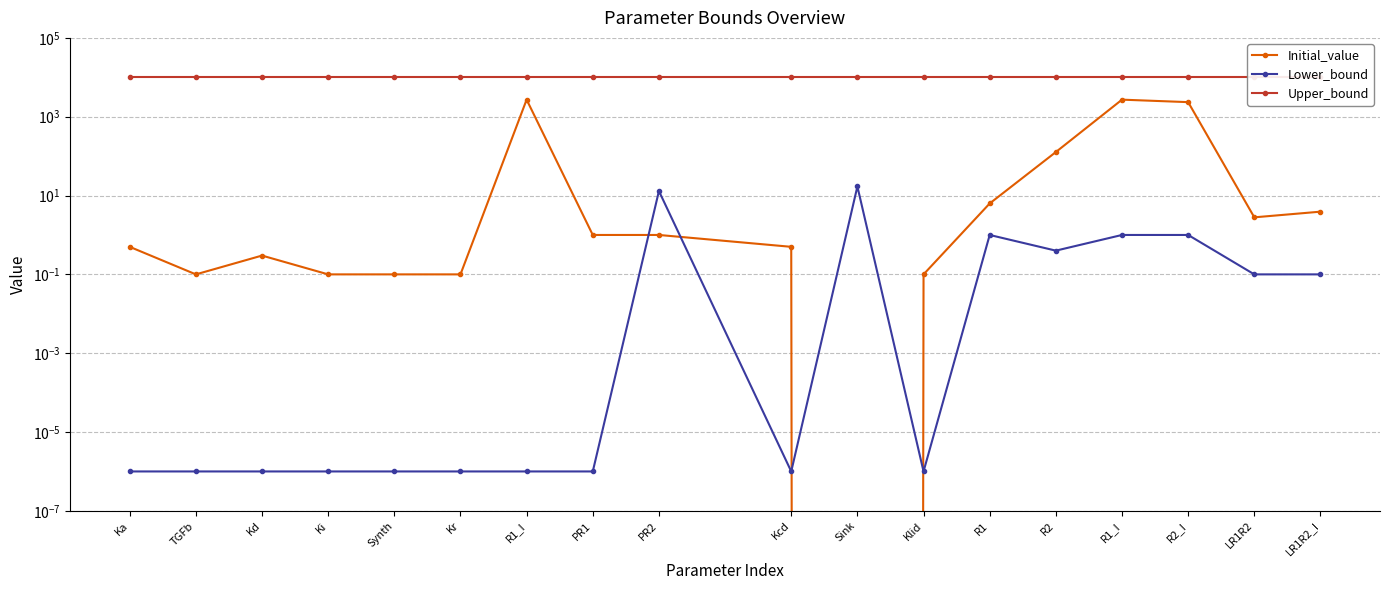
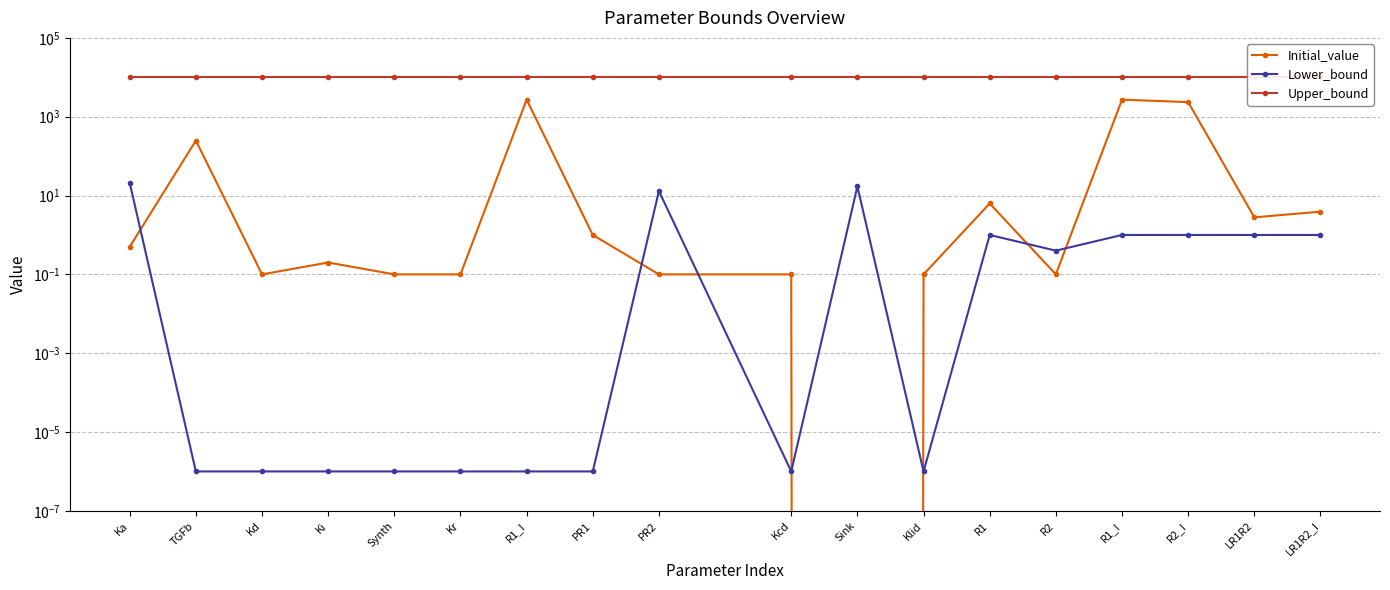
  {
    "Initial_value": {
      "Ka": 0.5,
-     "TGFb": 0.1,
-     "Kd": 0.3,
-     "Ki": 0.1,
+     "TGFb": 200,
+     "Kd": 0.1,
+     "Ki": 0.2,
      "Synth": 0.1,
      "Kr": 0.1,
      "PR1": 1.0,
-     "PR2": 1.0,
-     "Kcd": 0.5,
+     "PR2": 0.1,
+     "Kcd": 0.1,
      "Klid": 0.1,
      "R1": 6,
-     "R2": 130,
+     "R2": 0.1,
      "R2_I": 2000,
      "LR1R2": 3,
      "LR1R2_I": 4
    },
    "Lower_bound": {
-     "Ka": 0,
+     "Ka": 20,
      "TGFb": 0.0000010,
      "Kd": 0.0000010,
      "Ki": 0.0000010,
      "Synth": 0.0000010,
      "Kr": 0.0000010,
      "PR1": 0.0000010,
      "PR2": 13,
      "Kcd": 0.0000010,
      "Sink": 17,
      "Klid": 0.0000010,
      "R1": 1.0,
      "R2": 0.4,
      "R2_I": 1.0,
-     "LR1R2": 0.1,
-     "LR1R2_I": 0.1
+     "LR1R2": 1.0,
+     "LR1R2_I": 1.0
    },
    "Upper_bound": {
      "Ka": 10000,
      "TGFb": 10000,
      "Kd": 10000,
      "Ki": 10000,
      "Synth": 10000,
      "Kr": 10000,
      "PR1": 10000,
      "PR2": 10000,
      "Kcd": 10000,
      "Sink": 10000,
      "Klid": 10000,
      "R1": 10000,
      "R2": 10000,
      "R2_I": 10000
    }
  }
